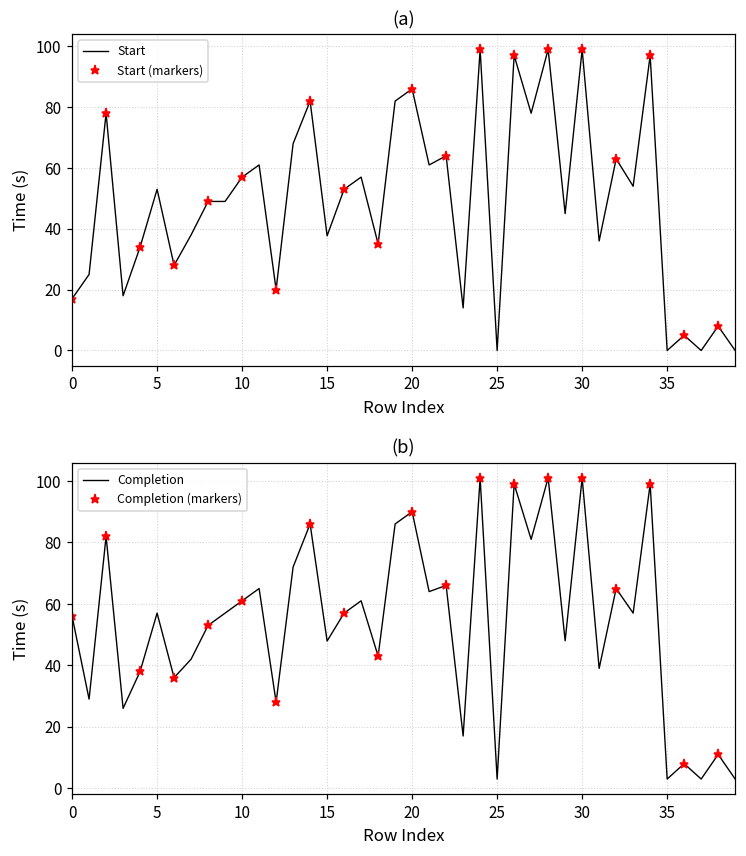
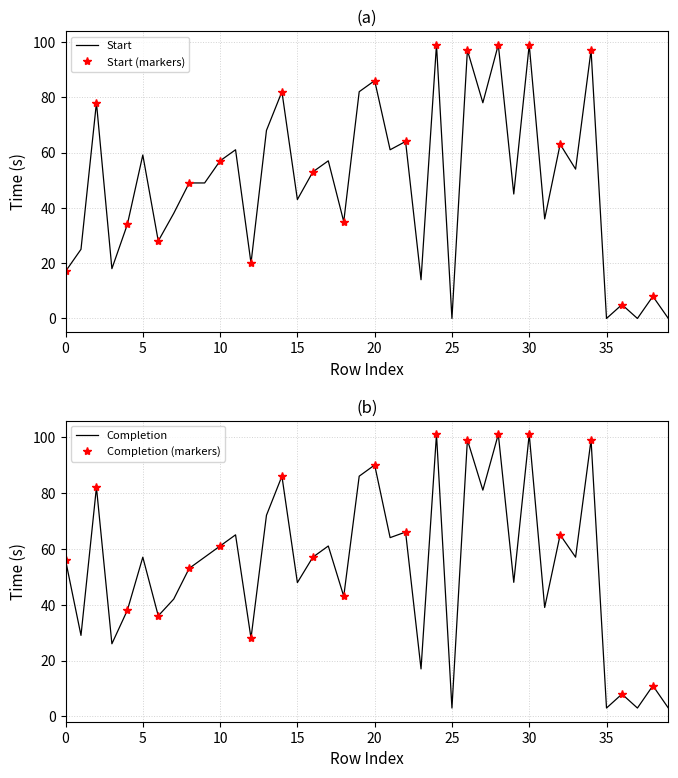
  {
    "(a)": {
      "Start": {
-       "5": 53,
-       "15": 38,
+       "5": 59,
+       "15": 43,
        "25": 0,
        "35": 0
      }
    },
    "(b)": {
      "Completion": {
        "5": 57,
        "15": 48,
        "25": 3,
        "35": 3
      }
    }
  }
